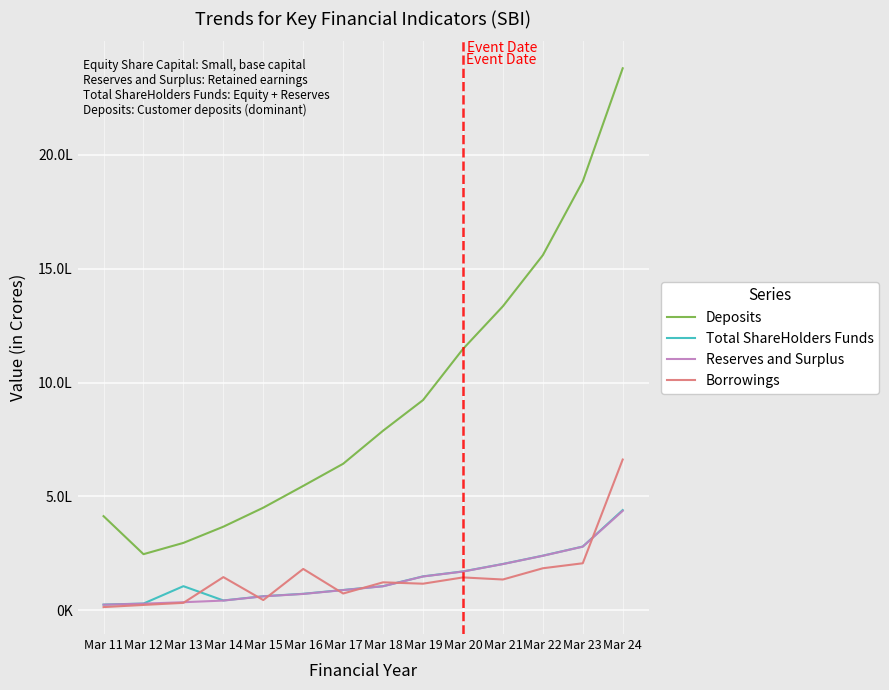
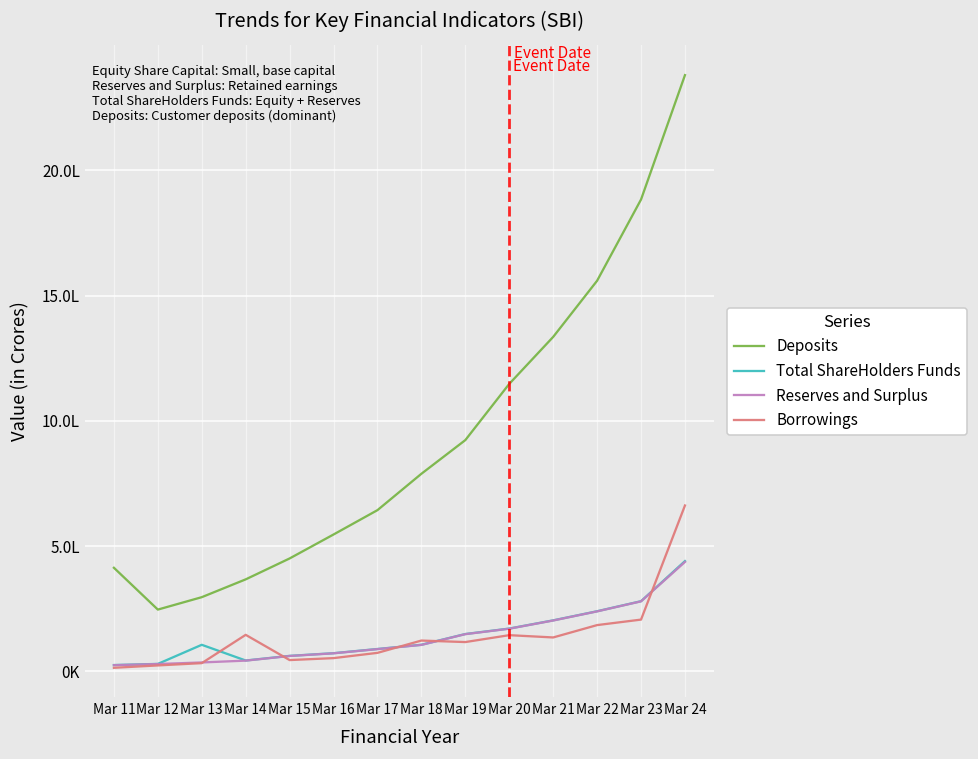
  {
    "Deposits": {
      "Mar 11": "4.1L",
      "Mar 12": "2.5L",
      "Mar 13": "3.0L",
      "Mar 14": "3.7L",
      "Mar 15": "4.5L",
      "Mar 16": "5.5L",
      "Mar 17": "6.4L",
      "Mar 18": "7.9L",
      "Mar 19": "9.2L",
      "Mar 20": "11.5L",
      "Mar 21": "13.4L",
      "Mar 22": "15.6L",
      "Mar 23": "18.8L",
      "Mar 24": "23.8L"
    },
    "Total ShareHolders Funds": {
      "Mar 13": "1.1L"
    },
    "Borrowings": {
      "Mar 14": "1.5L",
      "Mar 15": "0.5L",
-     "Mar 16": "1.8L",
+     "Mar 16": "0.5L",
      "Mar 17": "0.7L",
      "Mar 18": "1.2L",
      "Mar 19": "1.2L",
      "Mar 20": "1.4L",
      "Mar 21": "1.4L",
      "Mar 22": "1.8L",
      "Mar 23": "2.1L",
      "Mar 24": "6.6L"
    }
  }
